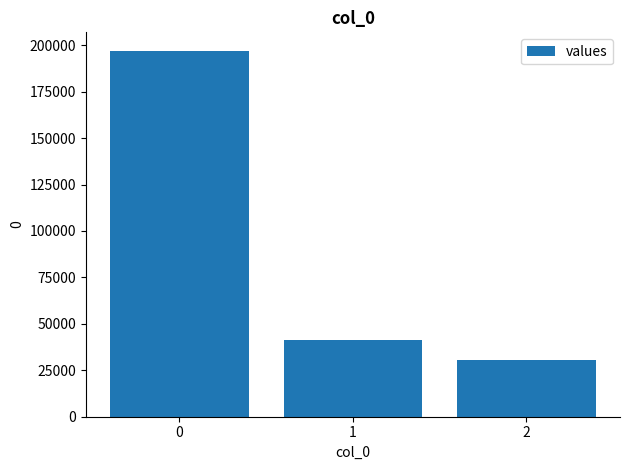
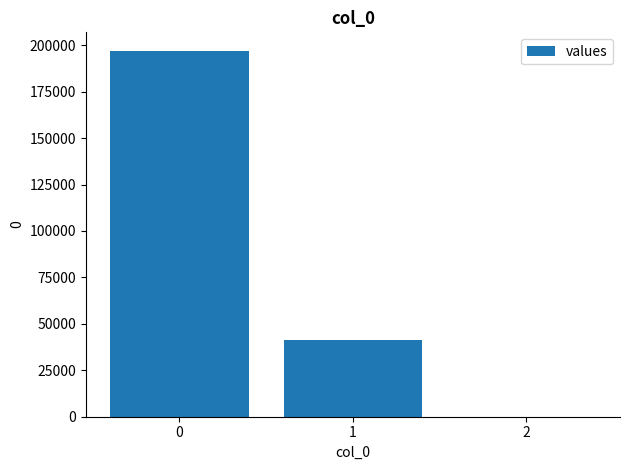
  {
    "0": 197000,
    "1": 41000,
-   "2": 30000
+   "2": 0
  }
